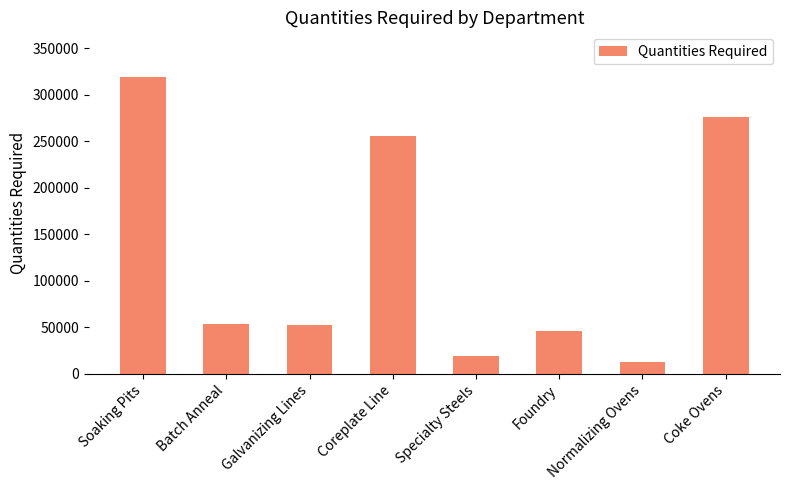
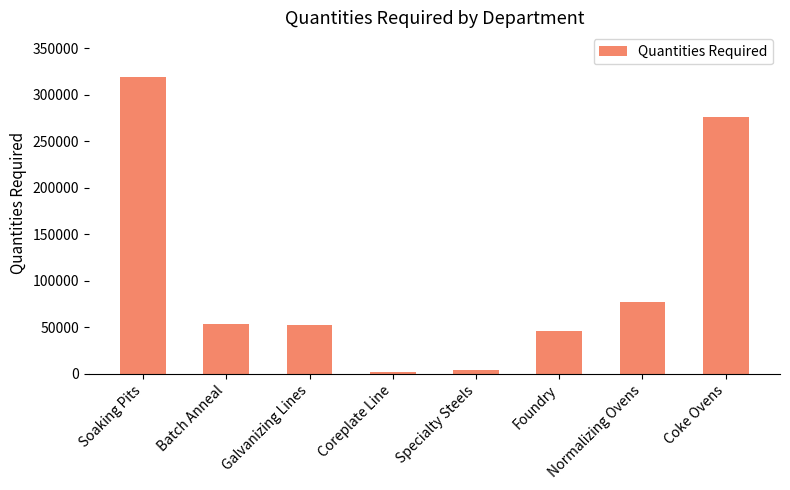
  {
    "Soaking Pits": 320000,
    "Batch Anneal": 50000,
    "Galvanizing Lines": 50000,
-   "Coreplate Line": 260000,
-   "Specialty Steels": 20000,
+   "Coreplate Line": 0,
+   "Specialty Steels": 0,
    "Foundry": 50000,
-   "Normalizing Ovens": 10000,
+   "Normalizing Ovens": 80000,
    "Coke Ovens": 280000
  }
